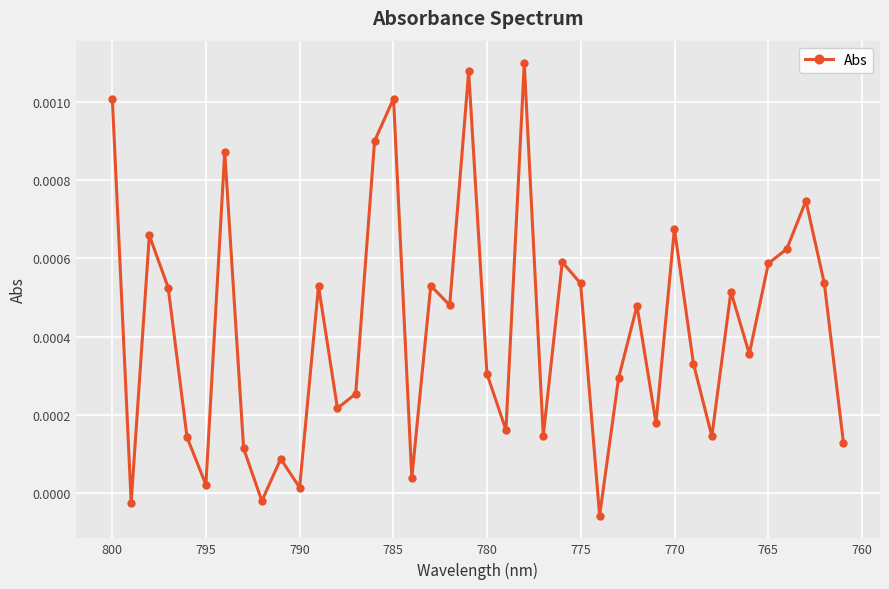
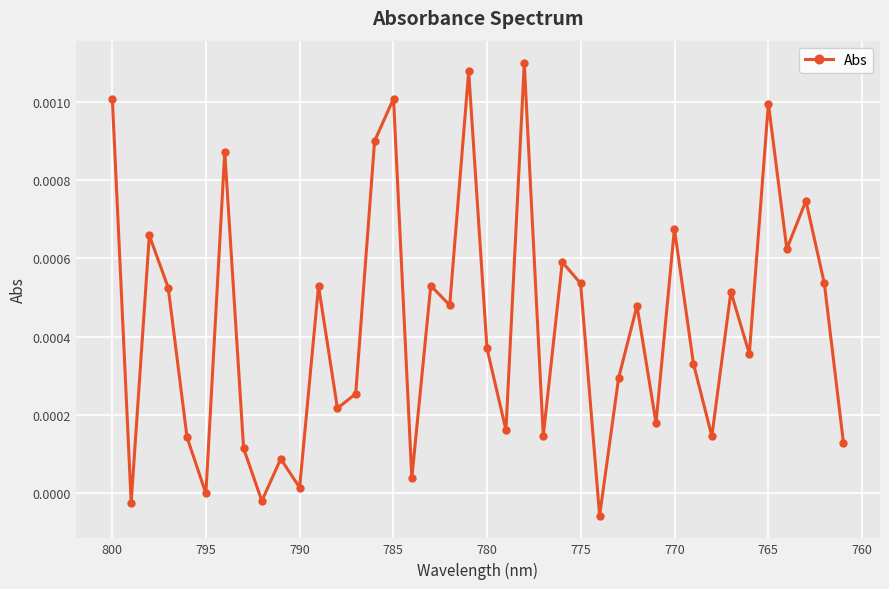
  {
    "800": 0.00101,
-   "795": 0.00002,
+   "795": 0.00000,
    "790": 0.00002,
    "785": 0.00101,
-   "780": 0.00031,
+   "780": 0.00037,
    "775": 0.00054,
    "770": 0.00068,
-   "765": 0.00059
+   "765": 0.00100
  }
